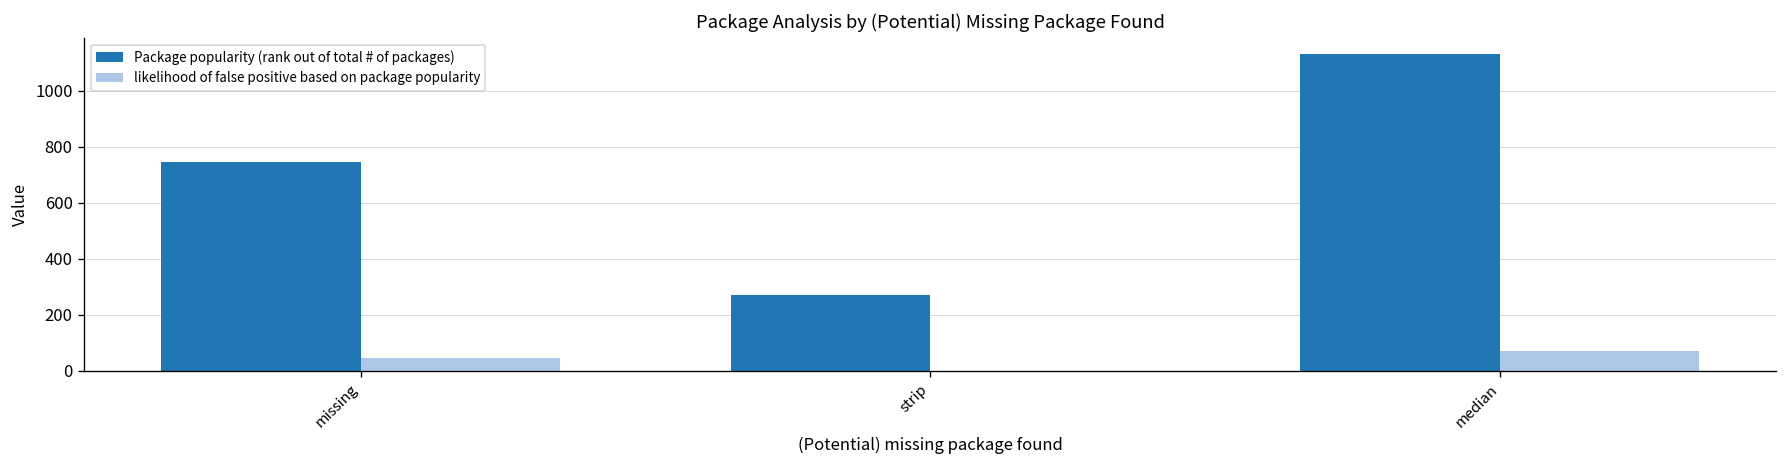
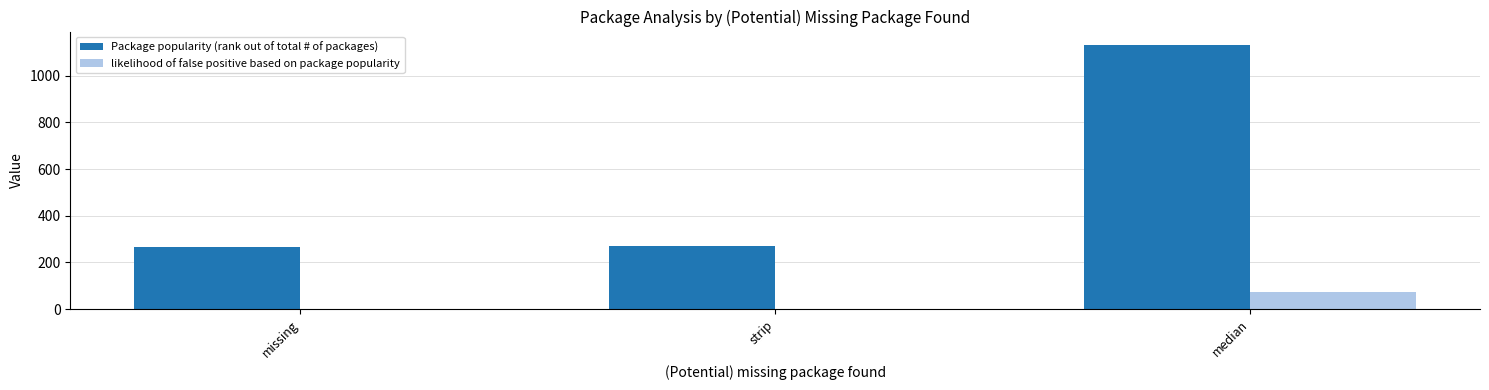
  {
    "Package popularity (rank out of total # of packages)": {
-     "missing": 750,
+     "missing": 270,
      "strip": 270,
      "median": 1130
    },
    "likelihood of false positive based on package popularity": {
-     "missing": 50,
+     "missing": 0,
      "median": 70
    }
  }
